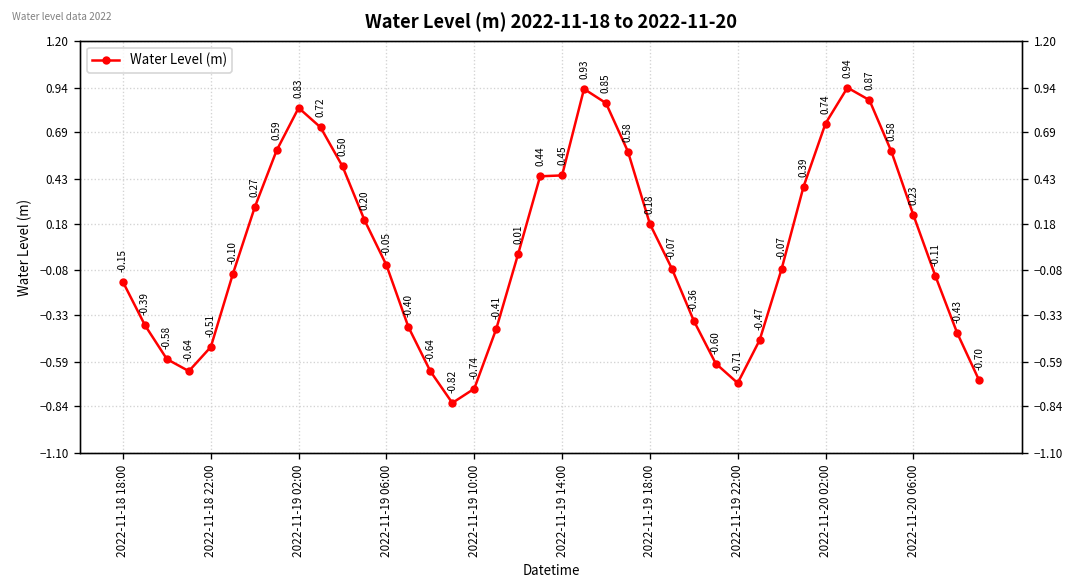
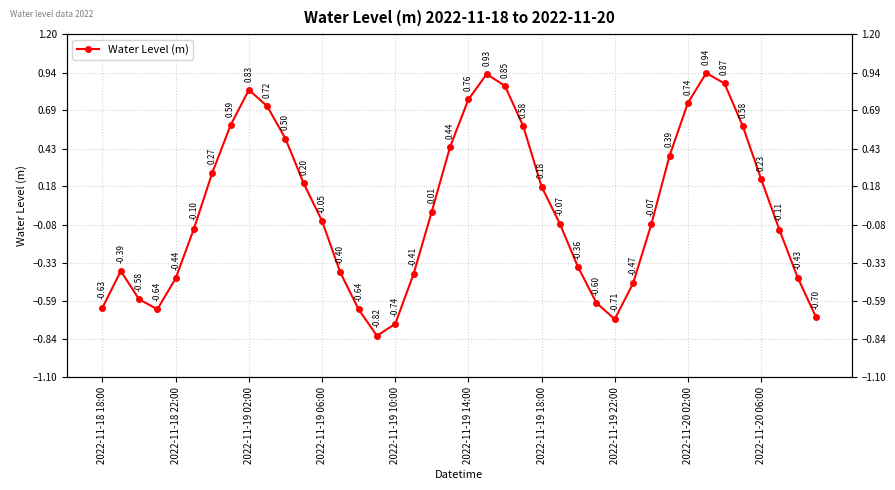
  {
-   "2022-11-18 18:00": -0.15,
-   "2022-11-18 22:00": -0.51,
+   "2022-11-18 18:00": -0.63,
+   "2022-11-18 22:00": -0.44,
    "2022-11-19 02:00": 0.83,
    "2022-11-19 06:00": -0.05,
    "2022-11-19 10:00": -0.74,
-   "2022-11-19 14:00": 0.45,
+   "2022-11-19 14:00": 0.76,
    "2022-11-19 18:00": 0.18,
    "2022-11-19 22:00": -0.71,
    "2022-11-20 02:00": 0.74,
    "2022-11-20 06:00": 0.23
  }
